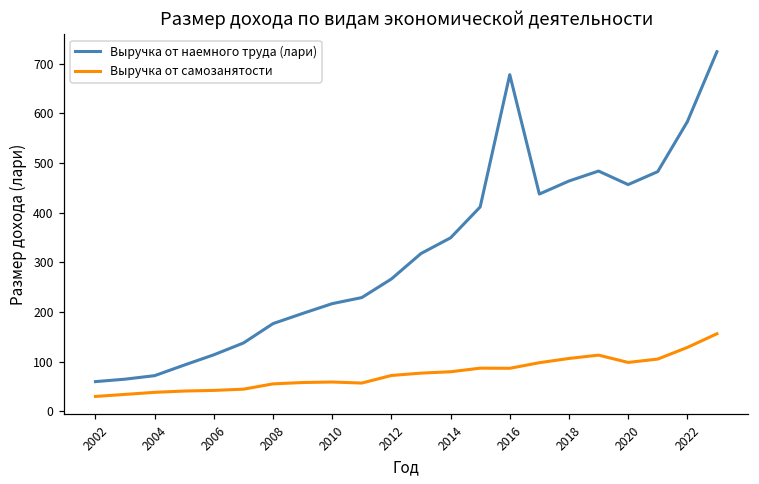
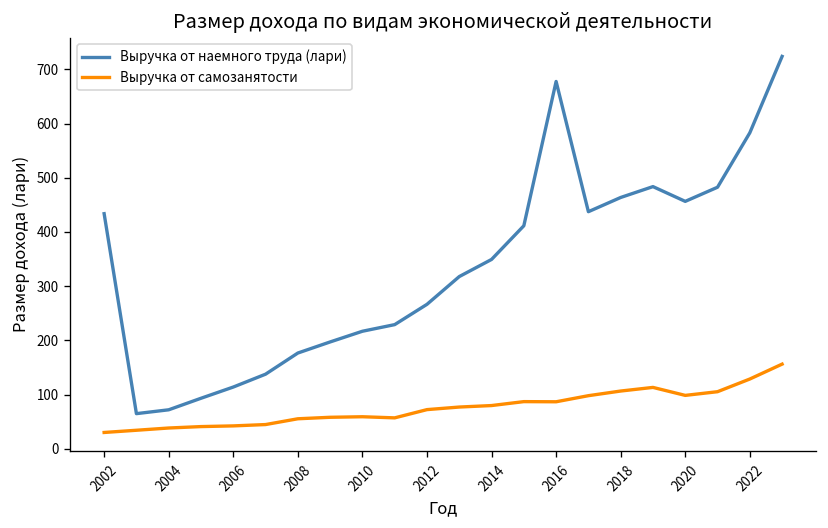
  {
    "Выручка от наемного труда (лари)": {
-     "2002": 60,
+     "2002": 430,
      "2004": 70,
      "2006": 110,
      "2008": 180,
      "2010": 220,
      "2012": 270,
      "2014": 350,
      "2016": 680,
      "2018": 460,
      "2020": 460,
      "2022": 580
    },
    "Выручка от самозанятости": {
      "2002": 30,
      "2004": 40,
      "2006": 40,
      "2008": 60,
      "2010": 60,
      "2012": 70,
      "2014": 80,
      "2016": 90,
      "2018": 110,
      "2020": 100,
      "2022": 130
    }
  }
